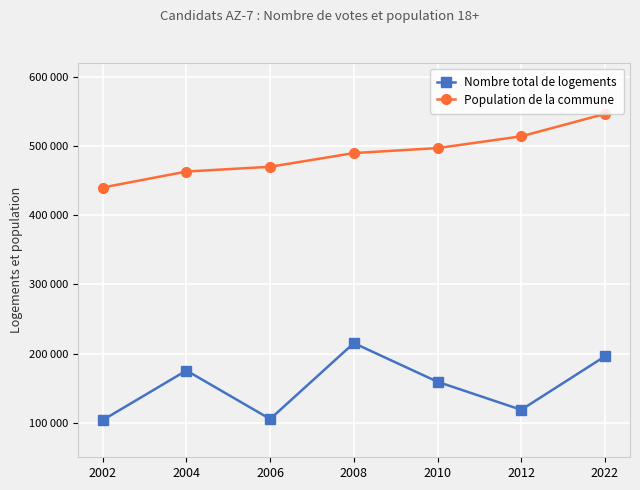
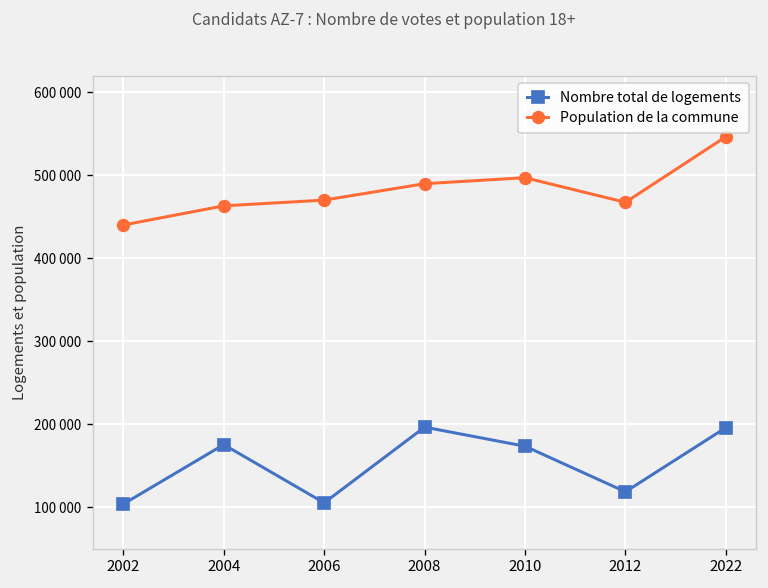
  {
    "Nombre total de logements": {
      "2002": 100000,
      "2004": 180000,
      "2006": 110000,
-     "2008": 220000,
-     "2010": 160000,
+     "2008": 200000,
+     "2010": 170000,
      "2012": 120000,
      "2022": 200000
    },
    "Population de la commune": {
      "2002": 440000,
      "2004": 460000,
      "2006": 470000,
      "2008": 490000,
      "2010": 500000,
-     "2012": 510000,
+     "2012": 470000,
      "2022": 550000
    }
  }
